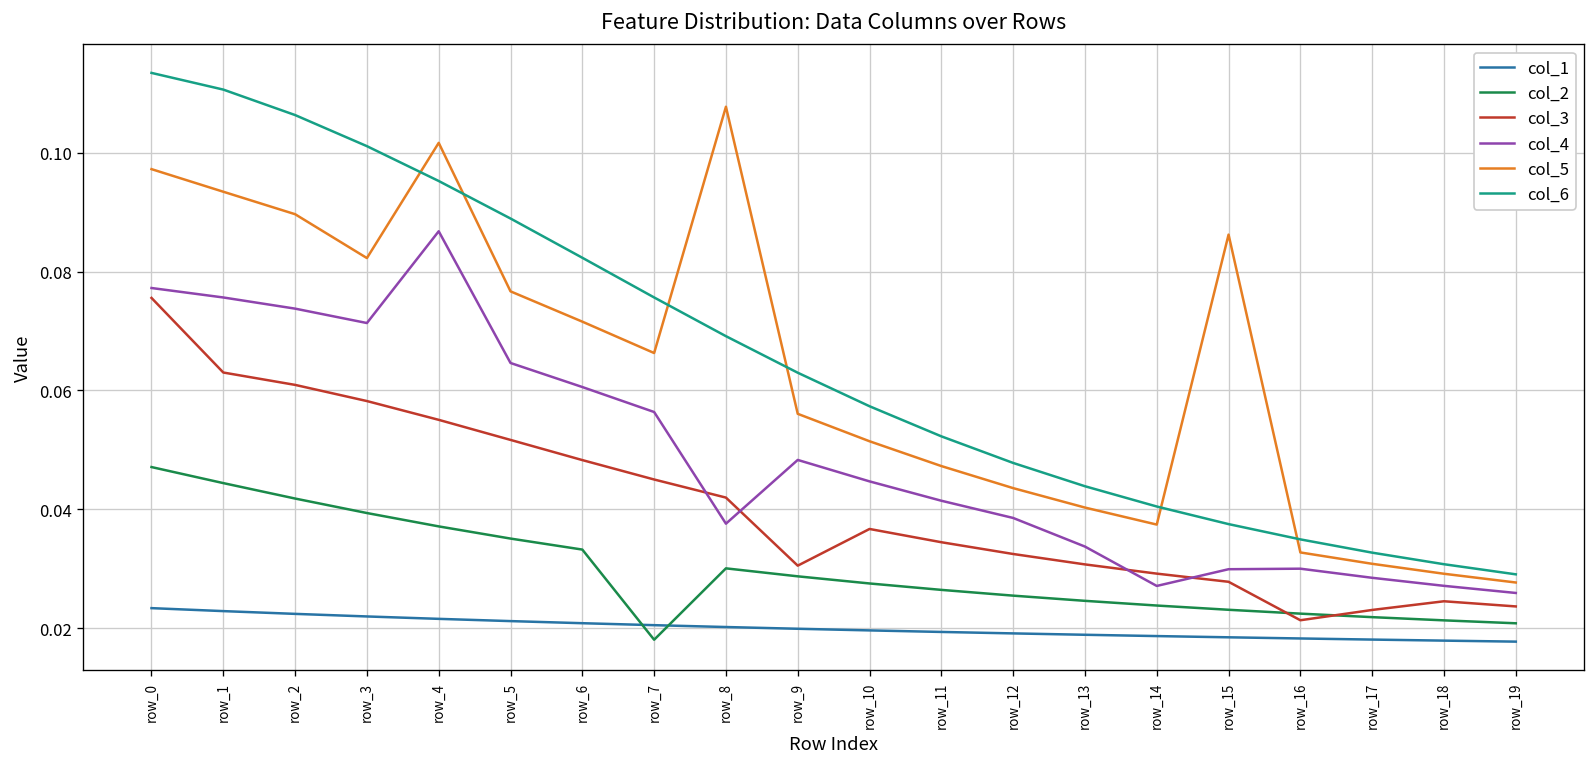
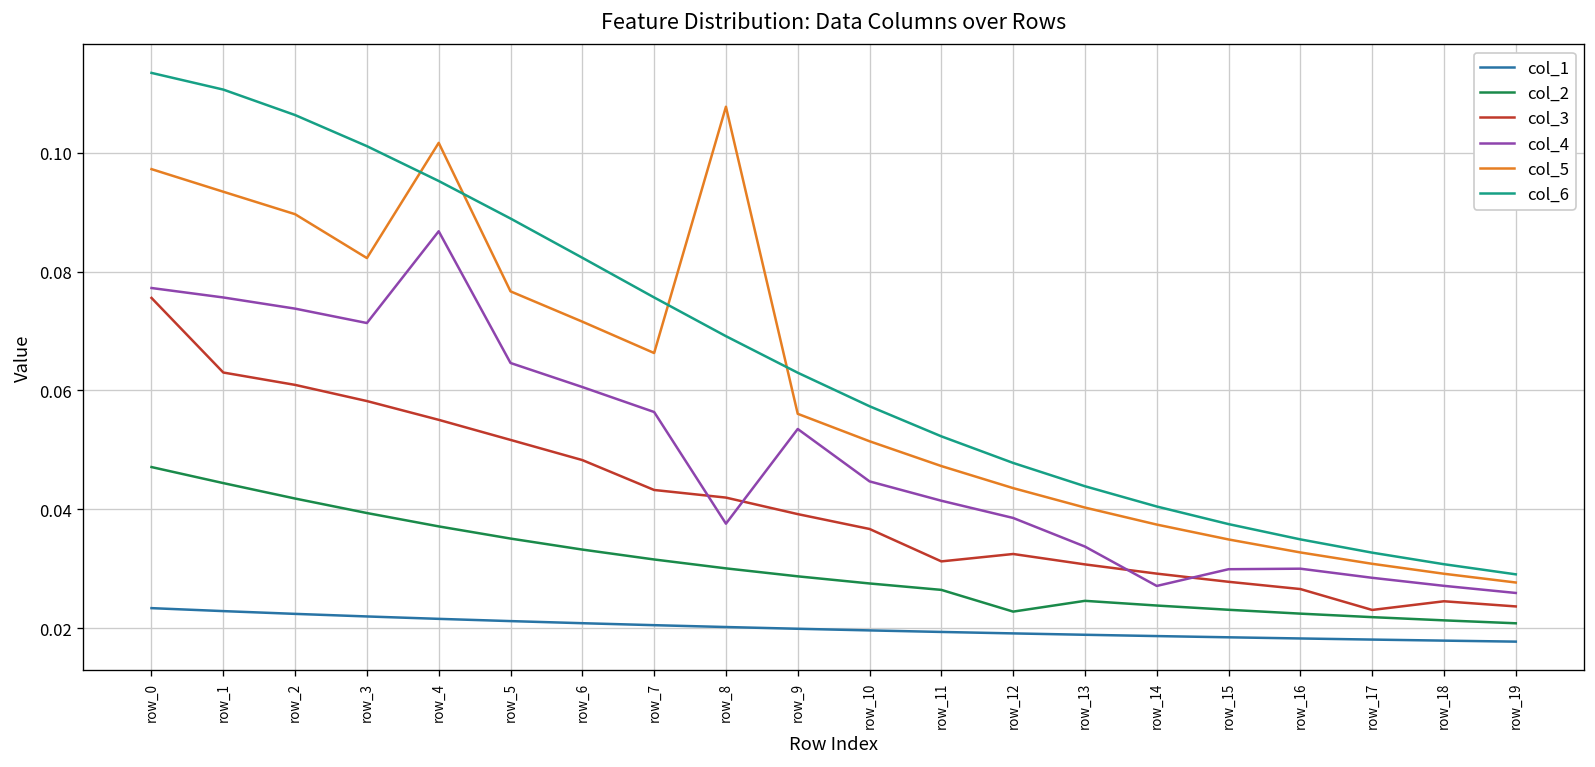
  {
    "col_2": {
      "row_0": 0.047,
      "row_1": 0.044,
      "row_2": 0.042,
      "row_3": 0.039,
      "row_4": 0.037,
      "row_5": 0.035,
      "row_6": 0.033,
-     "row_7": 0.018,
+     "row_7": 0.032,
      "row_8": 0.030,
      "row_9": 0.029,
      "row_10": 0.028,
      "row_11": 0.026,
-     "row_12": 0.025,
+     "row_12": 0.023,
      "row_13": 0.025,
      "row_14": 0.024,
      "row_15": 0.023,
      "row_16": 0.022,
      "row_17": 0.022,
      "row_18": 0.021,
      "row_19": 0.021
    },
    "col_3": {
      "row_0": 0.076,
      "row_1": 0.063,
      "row_2": 0.061,
      "row_3": 0.058,
      "row_4": 0.055,
      "row_5": 0.052,
      "row_6": 0.048,
-     "row_7": 0.045,
+     "row_7": 0.043,
      "row_8": 0.042,
-     "row_9": 0.031,
+     "row_9": 0.039,
      "row_10": 0.037,
-     "row_11": 0.034,
+     "row_11": 0.031,
      "row_12": 0.032,
      "row_13": 0.031,
      "row_14": 0.029,
      "row_15": 0.028,
-     "row_16": 0.021,
+     "row_16": 0.027,
      "row_17": 0.023,
      "row_18": 0.025,
      "row_19": 0.024
    },
    "col_4": {
      "row_0": 0.077,
      "row_1": 0.076,
      "row_2": 0.074,
      "row_3": 0.071,
      "row_4": 0.087,
      "row_5": 0.065,
      "row_6": 0.061,
      "row_7": 0.056,
      "row_8": 0.038,
-     "row_9": 0.048,
+     "row_9": 0.054,
      "row_10": 0.045,
      "row_11": 0.041,
      "row_12": 0.039,
      "row_13": 0.034,
      "row_14": 0.027,
      "row_15": 0.030,
      "row_16": 0.030,
      "row_17": 0.028,
      "row_18": 0.027,
      "row_19": 0.026
    },
    "col_5": {
      "row_0": 0.097,
      "row_1": 0.093,
      "row_2": 0.090,
      "row_3": 0.082,
      "row_4": 0.102,
      "row_5": 0.077,
      "row_6": 0.072,
      "row_7": 0.066,
      "row_8": 0.108,
      "row_9": 0.056,
      "row_10": 0.051,
      "row_11": 0.047,
      "row_12": 0.044,
      "row_13": 0.040,
      "row_14": 0.037,
-     "row_15": 0.086,
+     "row_15": 0.035,
      "row_16": 0.033,
      "row_17": 0.031,
      "row_18": 0.029,
      "row_19": 0.028
    }
  }
